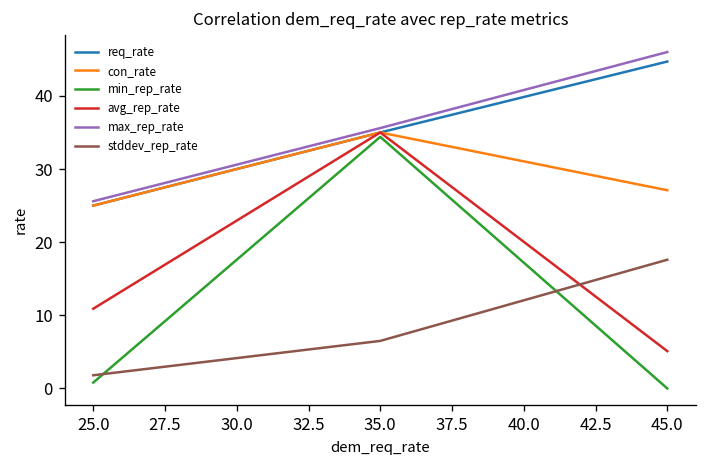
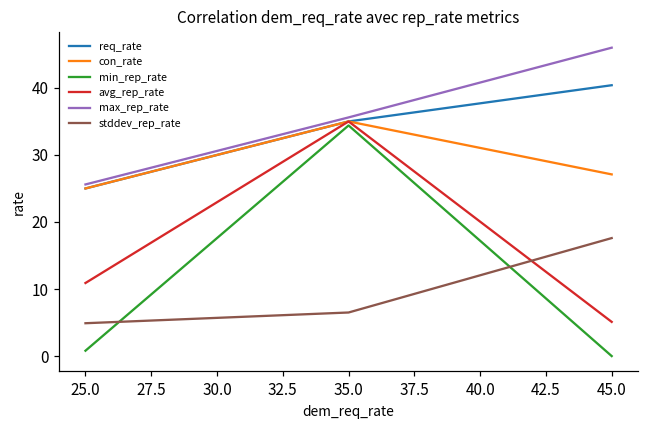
  {
    "req_rate": {
-     "45.0": 45
+     "45.0": 40
    },
    "con_rate": {
      "45.0": 27
    },
    "min_rep_rate": {
      "25.0": 1,
      "35.0": 34,
      "45.0": 0
    },
    "avg_rep_rate": {
      "25.0": 11,
      "45.0": 5
    },
    "max_rep_rate": {
      "25.0": 26,
      "35.0": 36,
      "45.0": 46
    },
    "stddev_rep_rate": {
-     "25.0": 2,
+     "25.0": 5,
      "35.0": 7,
      "45.0": 18
    }
  }
